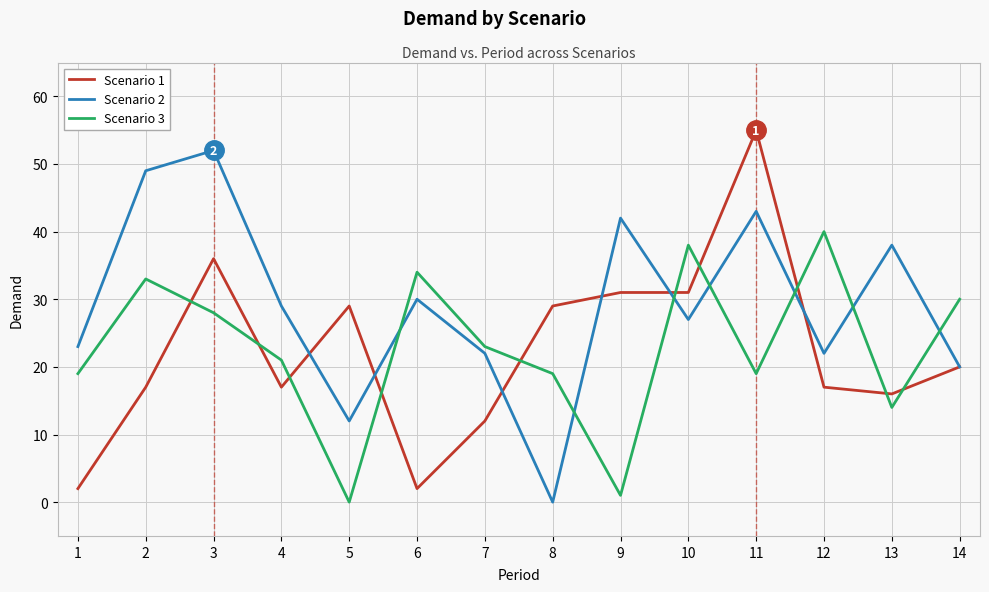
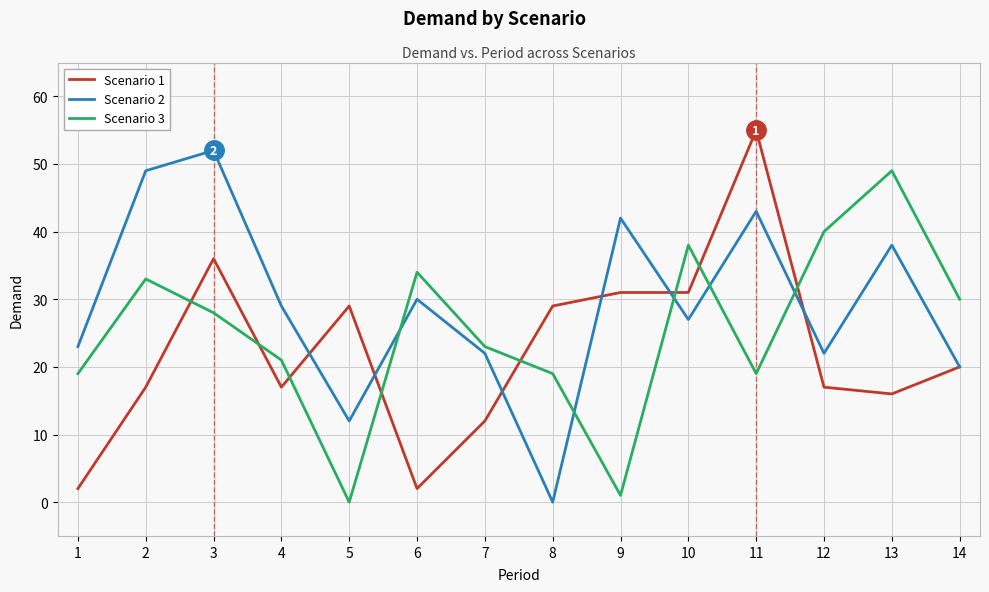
  {
    "Scenario 3": {
      "1": 19,
      "2": 33,
      "3": 28,
      "4": 21,
      "5": 0,
      "6": 34,
      "7": 23,
      "8": 19,
      "9": 1,
      "10": 38,
      "11": 19,
      "12": 40,
-     "13": 14,
+     "13": 49,
      "14": 30
    }
  }
